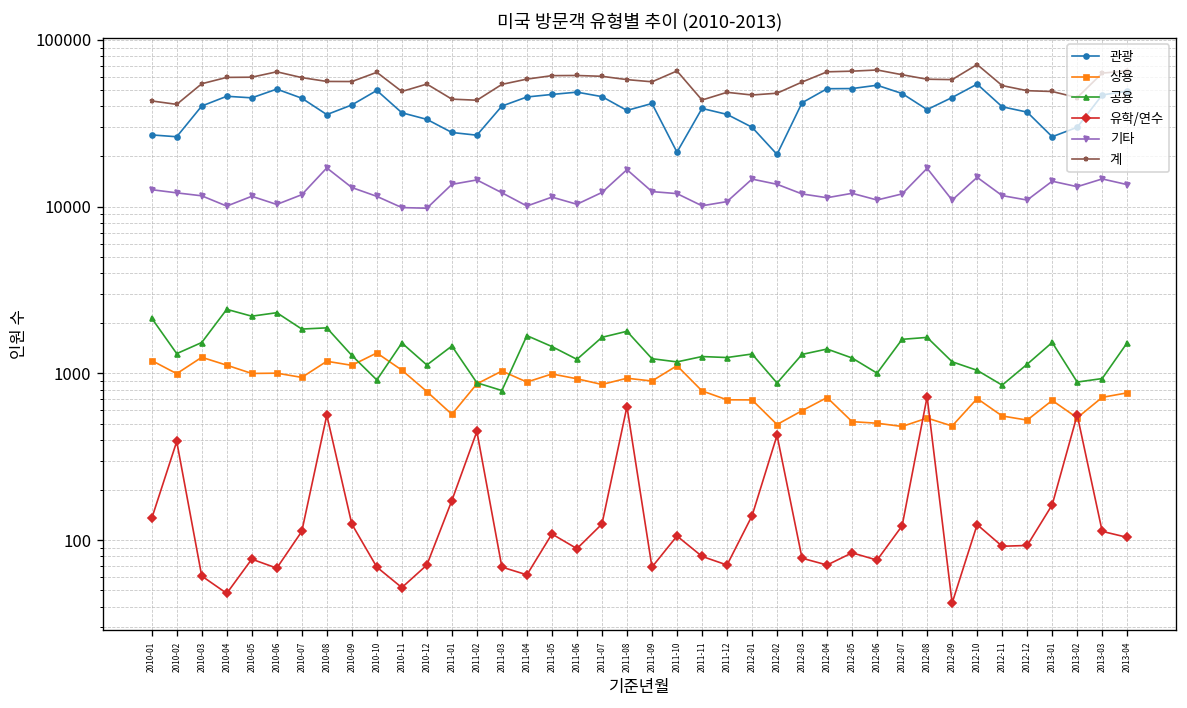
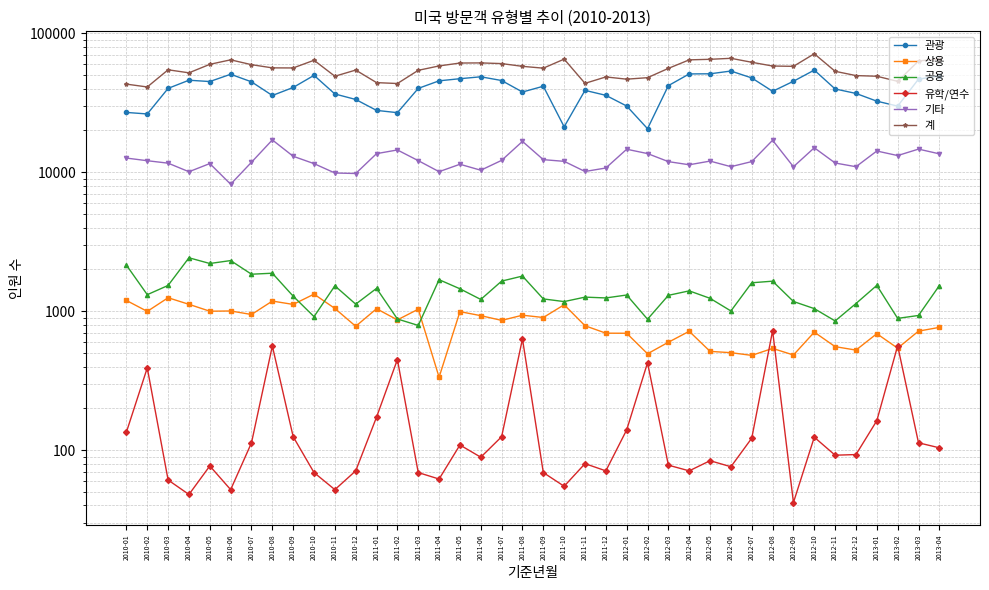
  {
    "관광": {
      "2010-01": 27000,
      "2010-02": 26000,
      "2010-03": 40000,
      "2010-04": 46000,
      "2010-05": 45000,
      "2010-06": 51000,
      "2010-07": 45000,
      "2010-08": 36000,
      "2010-09": 41000,
      "2010-10": 50000,
      "2010-11": 37000,
      "2010-12": 33000,
      "2011-01": 28000,
      "2011-02": 27000,
      "2011-03": 40000,
      "2011-04": 45000,
      "2011-05": 47000,
      "2011-06": 49000,
      "2011-07": 46000,
      "2011-08": 38000,
      "2011-09": 42000,
      "2011-10": 21000,
      "2011-11": 39000,
      "2011-12": 36000,
      "2012-01": 30000,
      "2012-02": 21000,
      "2012-03": 42000,
      "2012-04": 51000,
      "2012-05": 51000,
      "2012-06": 53000,
      "2012-07": 48000,
      "2012-08": 38000,
      "2012-09": 45000,
      "2012-10": 54000,
      "2012-11": 40000,
      "2012-12": 37000,
-     "2013-01": 26000
+     "2013-01": 32000
    },
    "상용": {
      "2010-01": 1200,
      "2010-02": 1000,
      "2010-03": 1300,
      "2010-04": 1100,
      "2010-05": 1000,
      "2010-06": 1000,
      "2010-07": 900,
      "2010-08": 1200,
      "2010-09": 1100,
      "2010-10": 1300,
      "2010-11": 1000,
      "2010-12": 800,
-     "2011-01": 570,
+     "2011-01": 1000,
      "2011-03": 1000,
-     "2011-04": 900,
+     "2011-04": 340,
      "2011-05": 1000,
      "2011-06": 900,
      "2011-07": 900,
      "2011-08": 900,
      "2011-09": 900,
      "2011-10": 1100,
      "2011-11": 800,
      "2011-12": 700,
      "2012-01": 700,
      "2012-02": 490,
      "2012-03": 600,
      "2012-04": 700,
      "2012-05": 510,
      "2012-06": 500,
      "2012-07": 480,
      "2012-08": 540,
      "2012-09": 480,
      "2012-10": 700,
      "2012-11": 560,
      "2012-12": 530,
      "2013-01": 700,
      "2013-03": 700,
      "2013-04": 800
    },
    "유학/연수": {
      "2010-01": 140,
      "2010-02": 390,
      "2010-03": 60,
      "2010-04": 48,
      "2010-05": 80,
-     "2010-06": 70,
+     "2010-06": 52,
      "2010-07": 110,
      "2010-08": 560,
      "2010-09": 130,
      "2010-10": 70,
      "2010-11": 52,
      "2010-12": 70,
      "2011-01": 170,
      "2011-02": 450,
      "2011-03": 70,
      "2011-04": 60,
      "2011-05": 110,
      "2011-06": 90,
      "2011-07": 130,
      "2011-08": 600,
      "2011-09": 70,
-     "2011-10": 110,
+     "2011-10": 55,
      "2011-11": 80,
      "2011-12": 70,
      "2012-01": 140,
      "2012-02": 430,
      "2012-03": 80,
      "2012-04": 70,
      "2012-05": 80,
      "2012-06": 80,
      "2012-07": 120,
      "2012-08": 700,
      "2012-09": 42,
      "2012-10": 120,
      "2012-11": 90,
      "2012-12": 90,
      "2013-01": 160,
      "2013-03": 110,
      "2013-04": 100
    },
    "기타": {
      "2010-01": 13000,
      "2010-02": 12000,
      "2010-03": 12000,
      "2010-04": 10000,
      "2010-05": 12000,
-     "2010-06": 10000,
+     "2010-06": 8000,
      "2010-07": 12000,
      "2010-08": 17000,
      "2010-09": 13000,
      "2010-10": 12000,
      "2010-11": 10000,
      "2010-12": 10000,
      "2011-01": 14000,
      "2011-02": 14000,
      "2011-03": 12000,
      "2011-04": 10000,
      "2011-05": 11000,
      "2011-06": 10000,
      "2011-07": 12000,
      "2011-08": 17000,
      "2011-09": 12000,
      "2011-10": 12000,
      "2011-11": 10000,
      "2011-12": 11000,
      "2012-01": 15000,
      "2012-02": 14000,
      "2012-03": 12000,
      "2012-04": 11000,
      "2012-05": 12000,
      "2012-06": 11000,
      "2012-07": 12000,
      "2012-08": 17000,
      "2012-09": 11000,
      "2012-10": 15000,
      "2012-11": 12000,
      "2012-12": 11000,
      "2013-01": 14000,
      "2013-02": 13000,
      "2013-03": 15000,
      "2013-04": 14000
    },
    "계": {
      "2010-01": 43000,
      "2010-02": 41000,
      "2010-03": 55000,
-     "2010-04": 60000,
+     "2010-04": 52000,
      "2010-05": 60000,
      "2010-06": 60000,
      "2010-07": 59000,
      "2010-08": 56000,
      "2010-09": 56000,
      "2010-10": 60000,
      "2010-11": 49000,
      "2010-12": 54000,
      "2011-01": 44000,
      "2011-02": 44000,
      "2011-03": 54000,
      "2011-04": 58000,
      "2011-05": 60000,
      "2011-06": 60000,
      "2011-07": 60000,
      "2011-08": 58000,
      "2011-09": 56000,
      "2011-10": 70000,
      "2011-11": 44000,
      "2011-12": 49000,
      "2012-01": 47000,
      "2012-02": 48000,
      "2012-03": 56000,
      "2012-04": 60000,
      "2012-05": 60000,
      "2012-06": 70000,
      "2012-07": 60000,
      "2012-08": 58000,
      "2012-09": 58000,
      "2012-10": 70000,
      "2012-11": 53000,
      "2012-12": 50000,
      "2013-01": 49000
    }
  }
